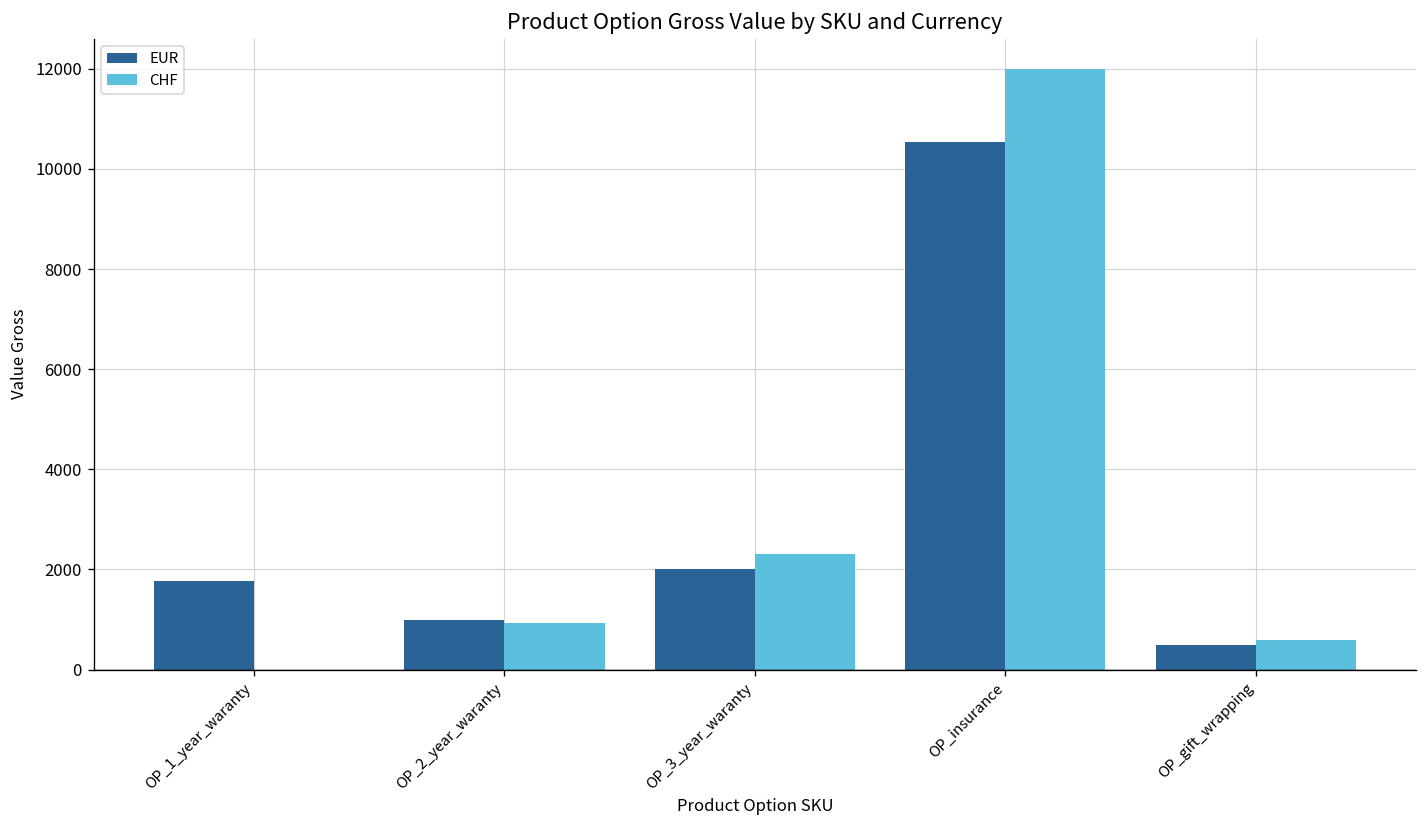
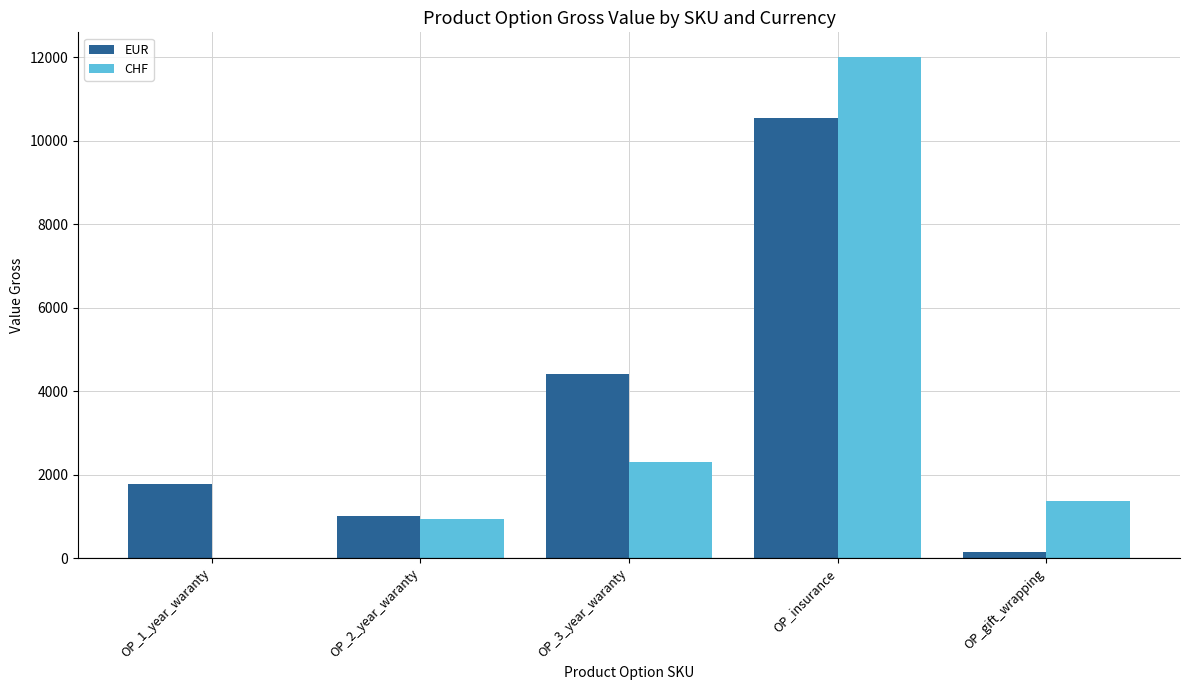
  {
    "EUR": {
      "OP_1_year_waranty": 1800,
      "OP_2_year_waranty": 1000,
-     "OP_3_year_waranty": 2000,
+     "OP_3_year_waranty": 4400,
      "OP_insurance": 10500,
-     "OP_gift_wrapping": 500
+     "OP_gift_wrapping": 100
    },
    "CHF": {
      "OP_1_year_waranty": 0,
      "OP_2_year_waranty": 900,
      "OP_3_year_waranty": 2300,
      "OP_insurance": 12000,
-     "OP_gift_wrapping": 600
+     "OP_gift_wrapping": 1400
    }
  }
